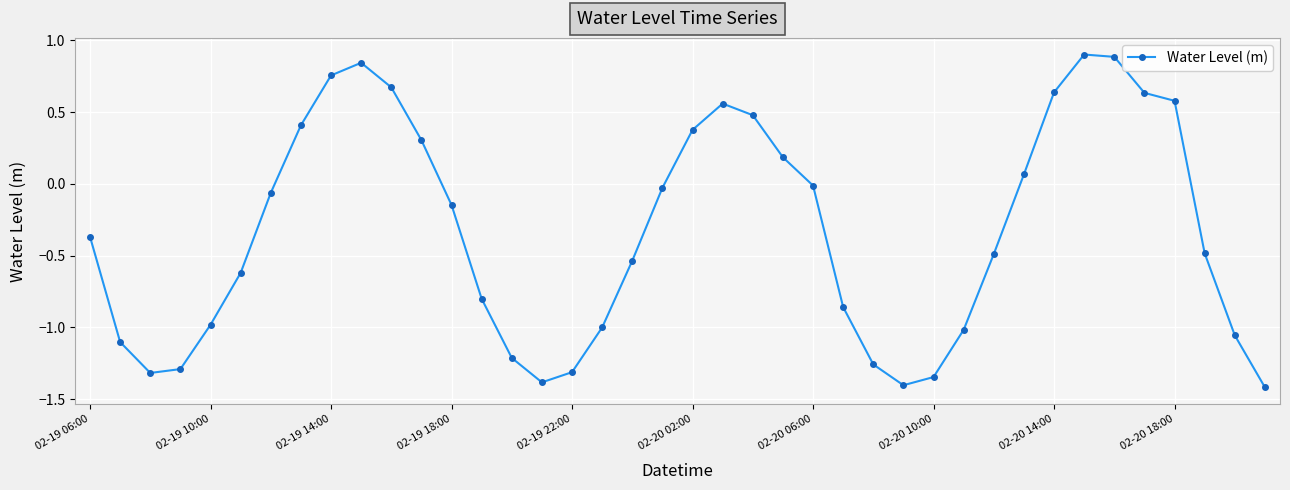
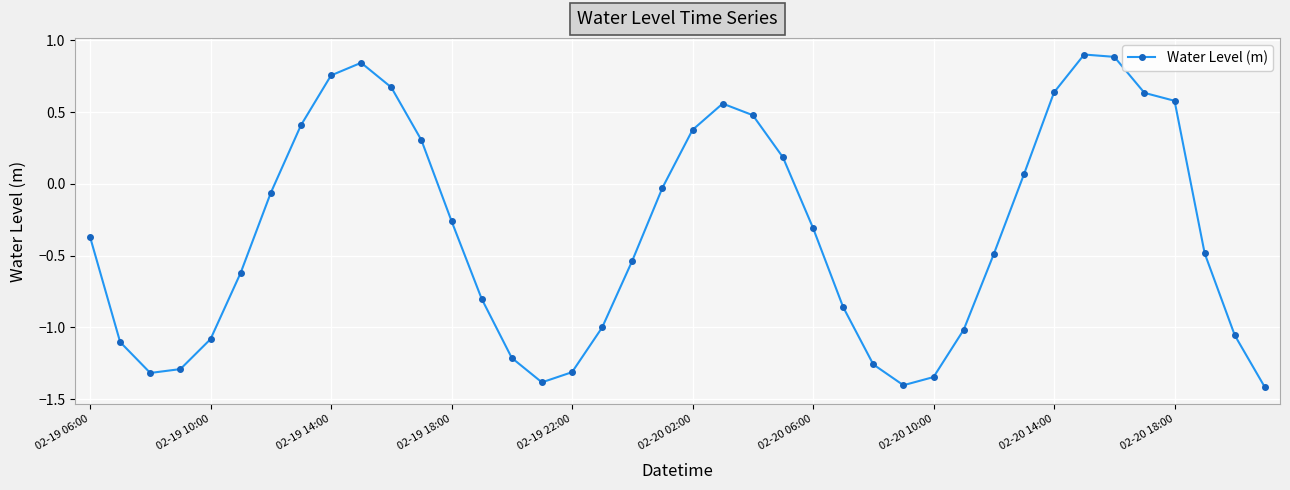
  {
    "02-19 06:00": -0.37,
-   "02-19 10:00": -0.98,
+   "02-19 10:00": -1.08,
    "02-19 14:00": 0.76,
-   "02-19 18:00": -0.15,
+   "02-19 18:00": -0.26,
    "02-19 22:00": -1.31,
    "02-20 02:00": 0.38,
-   "02-20 06:00": -0.01,
+   "02-20 06:00": -0.31,
    "02-20 10:00": -1.35,
    "02-20 14:00": 0.64,
    "02-20 18:00": 0.58
  }
